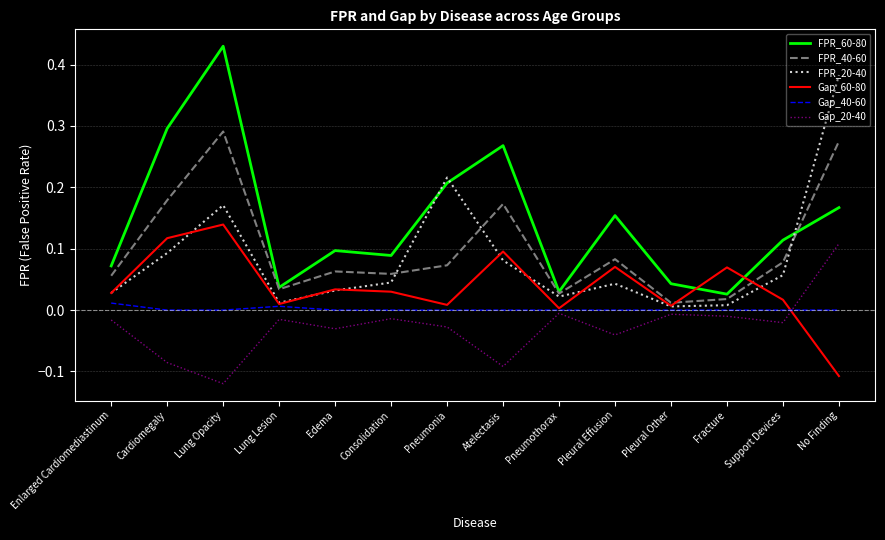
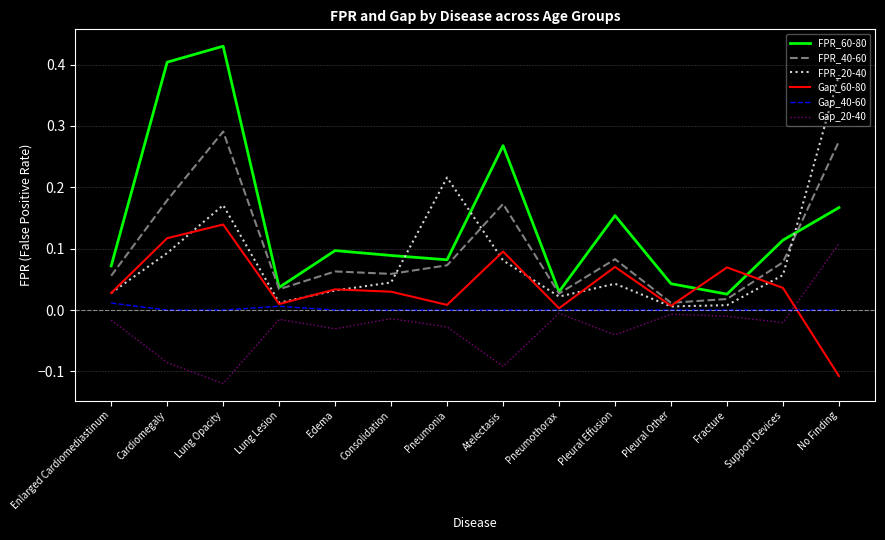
  {
    "FPR_60-80": {
      "Enlarged Cardiomediastinum": 0.07,
-     "Cardiomegaly": 0.30,
+     "Cardiomegaly": 0.40,
      "Lung Opacity": 0.43,
      "Edema": 0.10,
      "Consolidation": 0.09,
-     "Pneumonia": 0.21,
+     "Pneumonia": 0.08,
      "Atelectasis": 0.27,
      "Pleural Effusion": 0.15,
      "Pleural Other": 0.04,
      "Fracture": 0.03,
      "Support Devices": 0.11,
      "No Finding": 0.17
    },
    "FPR_40-60": {
      "Enlarged Cardiomediastinum": 0.06,
      "Cardiomegaly": 0.18,
      "Lung Opacity": 0.29,
      "Edema": 0.06,
      "Consolidation": 0.06,
      "Pneumonia": 0.07,
      "Atelectasis": 0.17,
      "Pleural Effusion": 0.08,
      "Pleural Other": 0.01,
      "Fracture": 0.02,
      "Support Devices": 0.08,
      "No Finding": 0.28
    },
    "FPR_20-40": {
      "Cardiomegaly": 0.09,
      "Lung Opacity": 0.17,
      "Consolidation": 0.05,
      "Pneumonia": 0.22,
      "Atelectasis": 0.08,
      "Pneumothorax": 0.02,
      "Pleural Effusion": 0.04,
      "Fracture": 0.01,
      "Support Devices": 0.06
    },
    "Gap_60-80": {
      "Cardiomegaly": 0.12,
      "Lung Opacity": 0.14,
      "Consolidation": 0.03,
      "Pneumonia": 0.01,
      "Atelectasis": 0.10,
      "Pleural Effusion": 0.07,
      "Fracture": 0.07,
-     "Support Devices": 0.02,
+     "Support Devices": 0.04,
      "No Finding": -0.11
    },
    "Gap_40-60": {
      "Enlarged Cardiomediastinum": 0.01,
      "Cardiomegaly": 0.00,
      "Lung Opacity": 0.00,
      "Edema": 0.00,
      "Consolidation": 0.00,
      "Pneumonia": 0.00,
      "Atelectasis": 0.00,
      "Pleural Effusion": 0.00,
      "Pleural Other": 0.00,
      "Fracture": 0.00,
      "Support Devices": 0.00,
      "No Finding": 0.00
    },
    "Gap_20-40": {
      "Enlarged Cardiomediastinum": -0.02,
      "Cardiomegaly": -0.09,
      "Lung Opacity": -0.12,
      "Lung Lesion": -0.02,
      "Edema": -0.03,
      "Consolidation": -0.01,
      "Pneumonia": -0.03,
      "Atelectasis": -0.09,
      "Pneumothorax": -0.01,
      "Pleural Effusion": -0.04,
      "Pleural Other": -0.01,
      "Fracture": -0.01,
      "Support Devices": -0.02,
      "No Finding": 0.11
    }
  }
